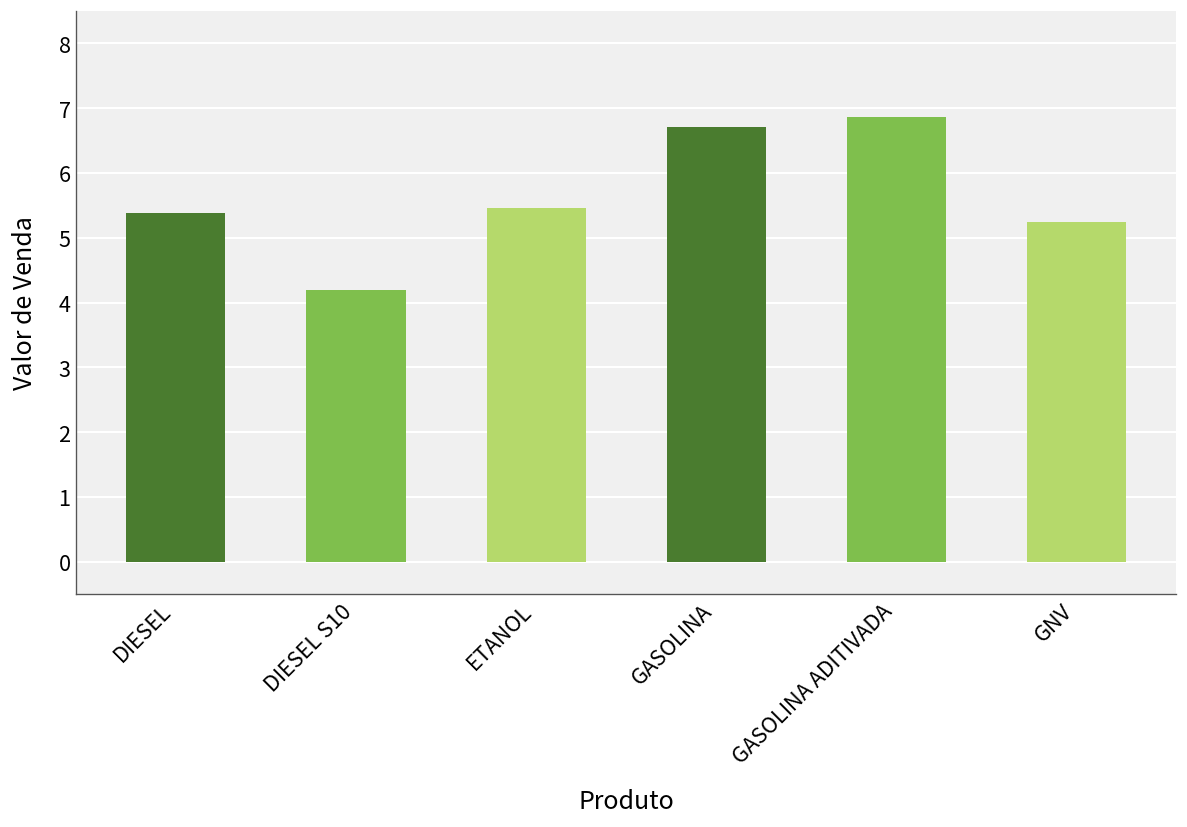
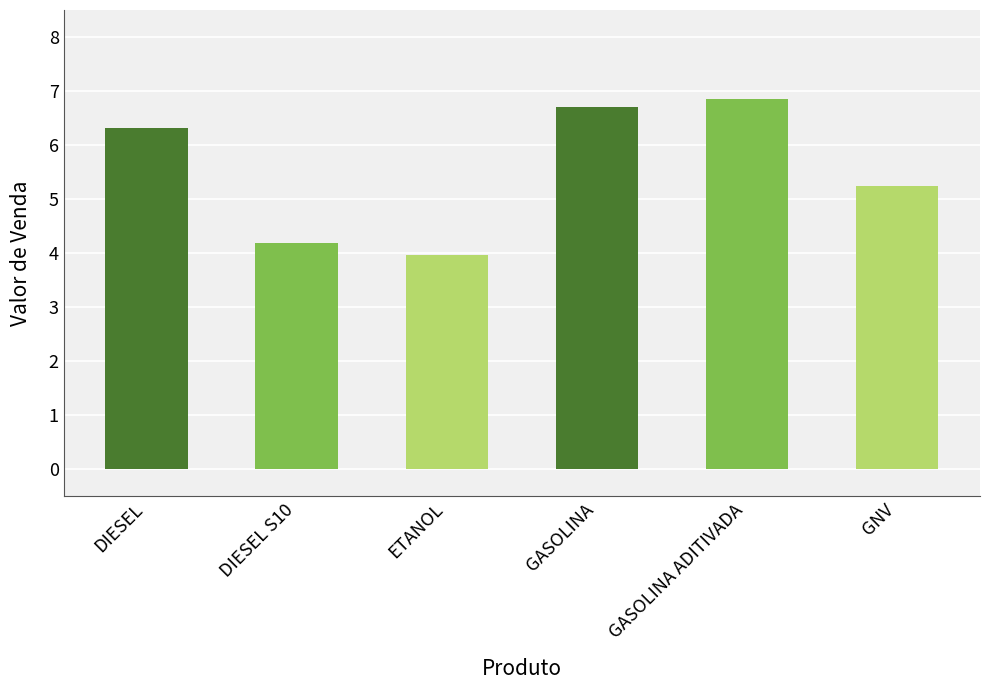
  {
-   "DIESEL": 5.4,
+   "DIESEL": 6.3,
    "DIESEL S10": 4.2,
-   "ETANOL": 5.5,
+   "ETANOL": 4.0,
    "GASOLINA": 6.7,
    "GASOLINA ADITIVADA": 6.9,
    "GNV": 5.2
  }
